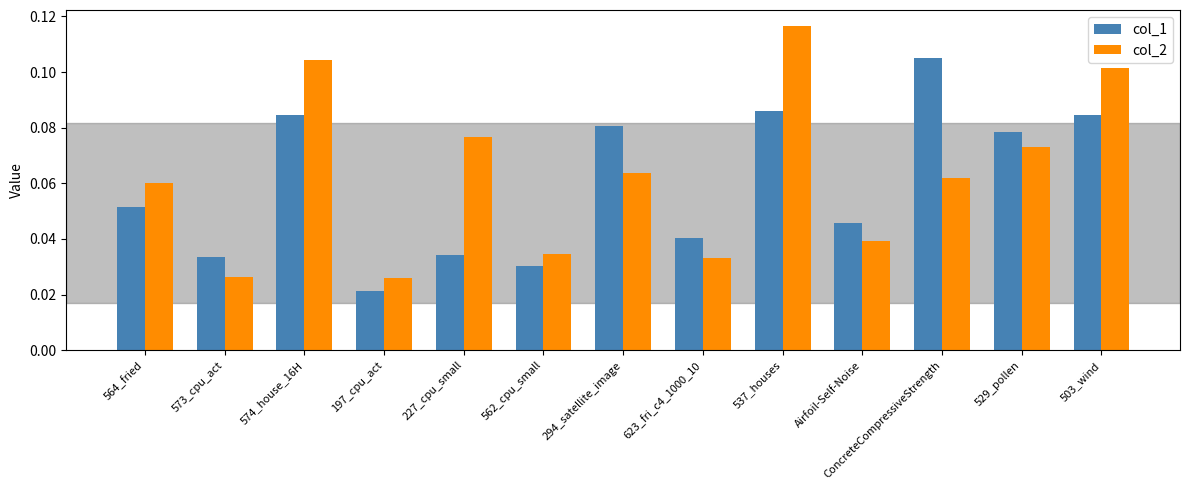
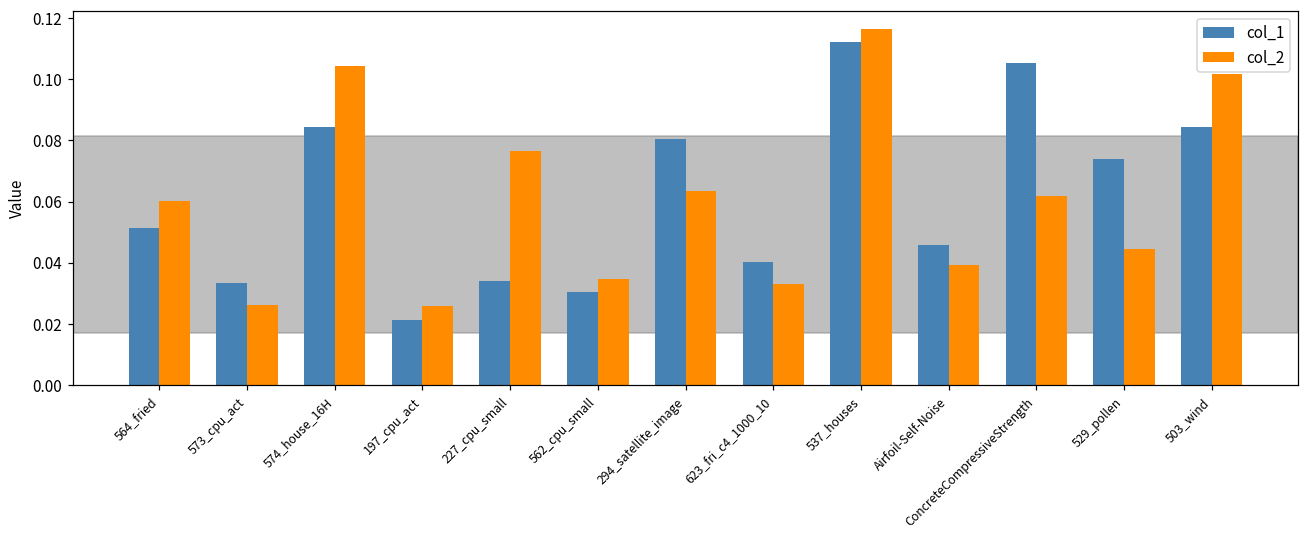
  {
    "col_1": {
      "564_fried": 0.052,
      "573_cpu_act": 0.033,
      "574_house_16H": 0.084,
      "197_cpu_act": 0.021,
      "227_cpu_small": 0.034,
      "562_cpu_small": 0.030,
      "294_satellite_image": 0.081,
      "623_fri_c4_1000_10": 0.040,
-     "537_houses": 0.086,
+     "537_houses": 0.112,
      "Airfoil-Self-Noise": 0.046,
      "ConcreteCompressiveStrength": 0.105,
-     "529_pollen": 0.079,
+     "529_pollen": 0.074,
      "503_wind": 0.084
    },
    "col_2": {
      "564_fried": 0.060,
      "573_cpu_act": 0.026,
      "574_house_16H": 0.104,
      "197_cpu_act": 0.026,
      "227_cpu_small": 0.077,
      "562_cpu_small": 0.035,
      "294_satellite_image": 0.064,
      "623_fri_c4_1000_10": 0.033,
      "537_houses": 0.116,
      "Airfoil-Self-Noise": 0.039,
      "ConcreteCompressiveStrength": 0.062,
-     "529_pollen": 0.073,
+     "529_pollen": 0.045,
      "503_wind": 0.102
    }
  }
